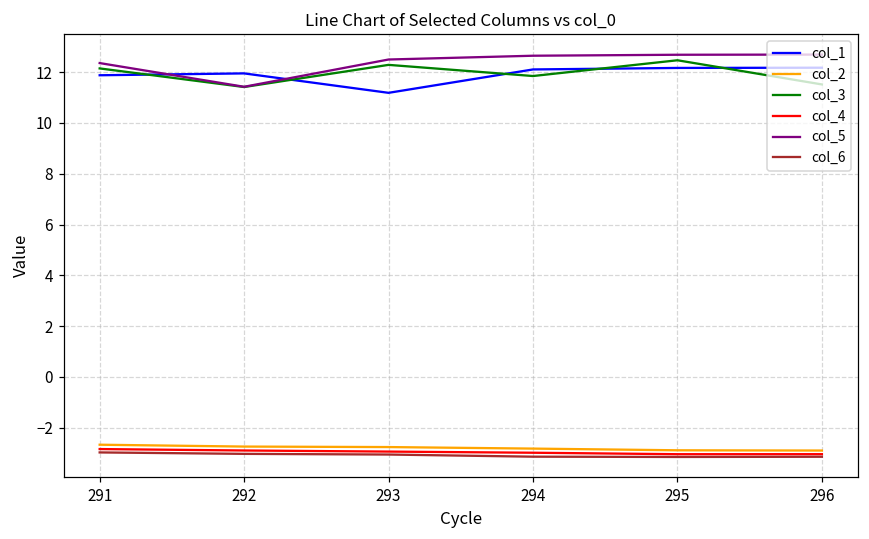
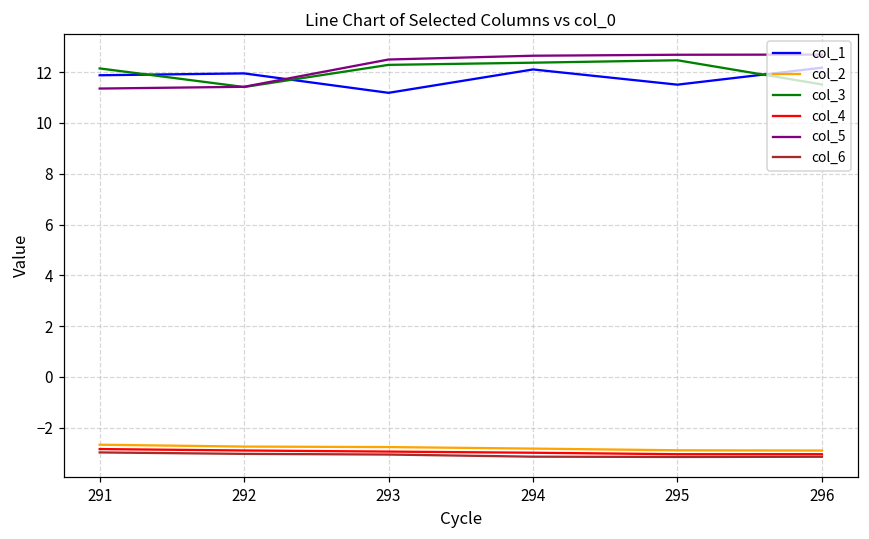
  {
    "col_1": {
      "291": 11.9,
      "292": 12.0,
      "293": 11.2,
      "294": 12.1,
-     "295": 12.2
+     "295": 11.5
    },
    "col_2": {
      "291": -2.7,
      "292": -2.7,
      "293": -2.8,
      "294": -2.8,
      "295": -2.9,
      "296": -2.9
    },
    "col_3": {
      "291": 12.1,
      "293": 12.3,
-     "294": 11.8,
+     "294": 12.4,
      "295": 12.5
    },
    "col_4": {
      "291": -2.8,
      "292": -2.9,
      "293": -2.9,
      "294": -3.0
    },
    "col_5": {
-     "291": 12.4,
+     "291": 11.4,
      "293": 12.5,
      "294": 12.6,
      "295": 12.7
    },
    "col_6": {
      "291": -3.0,
      "292": -3.0,
      "293": -3.1,
      "294": -3.1
    }
  }
